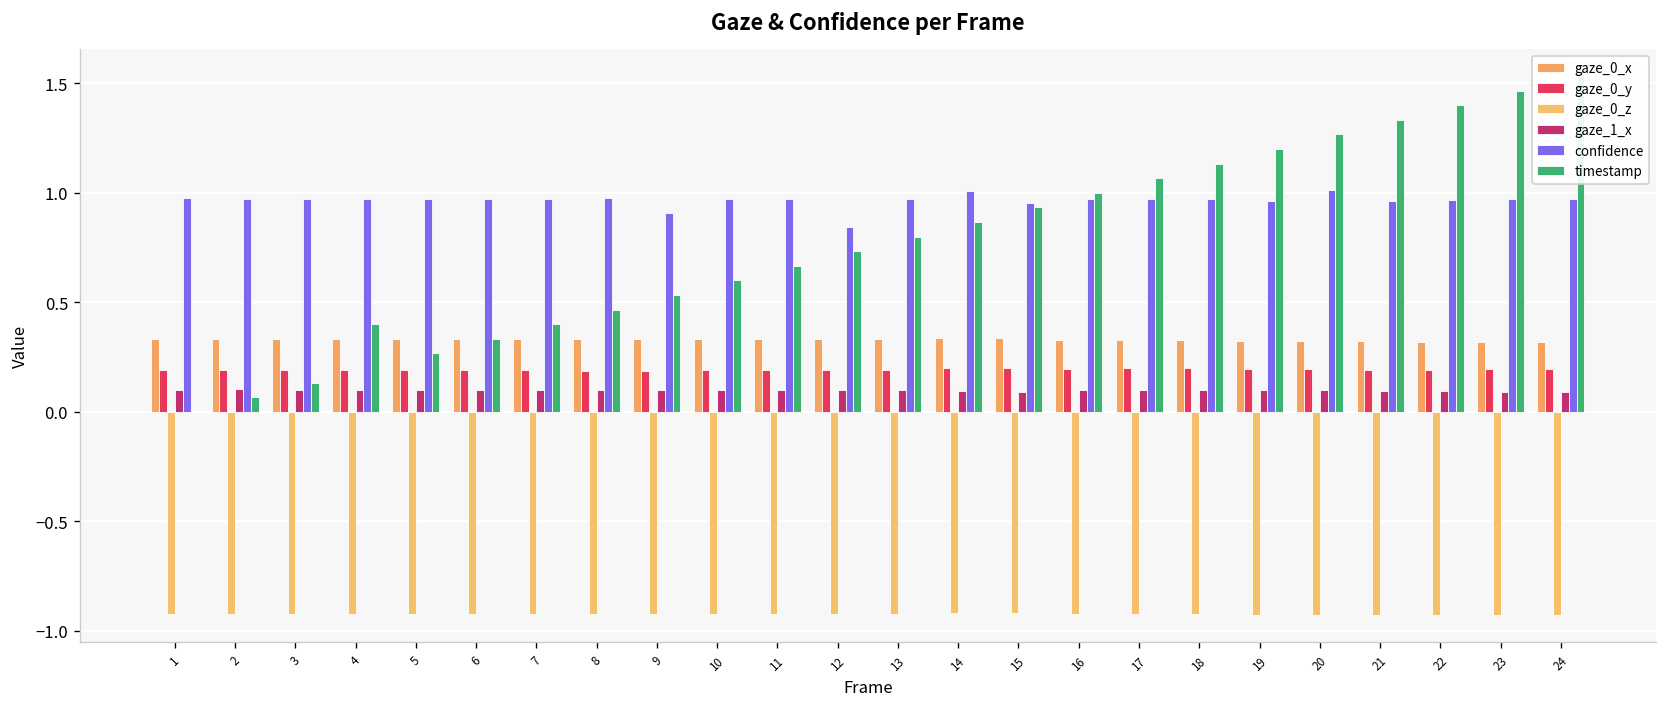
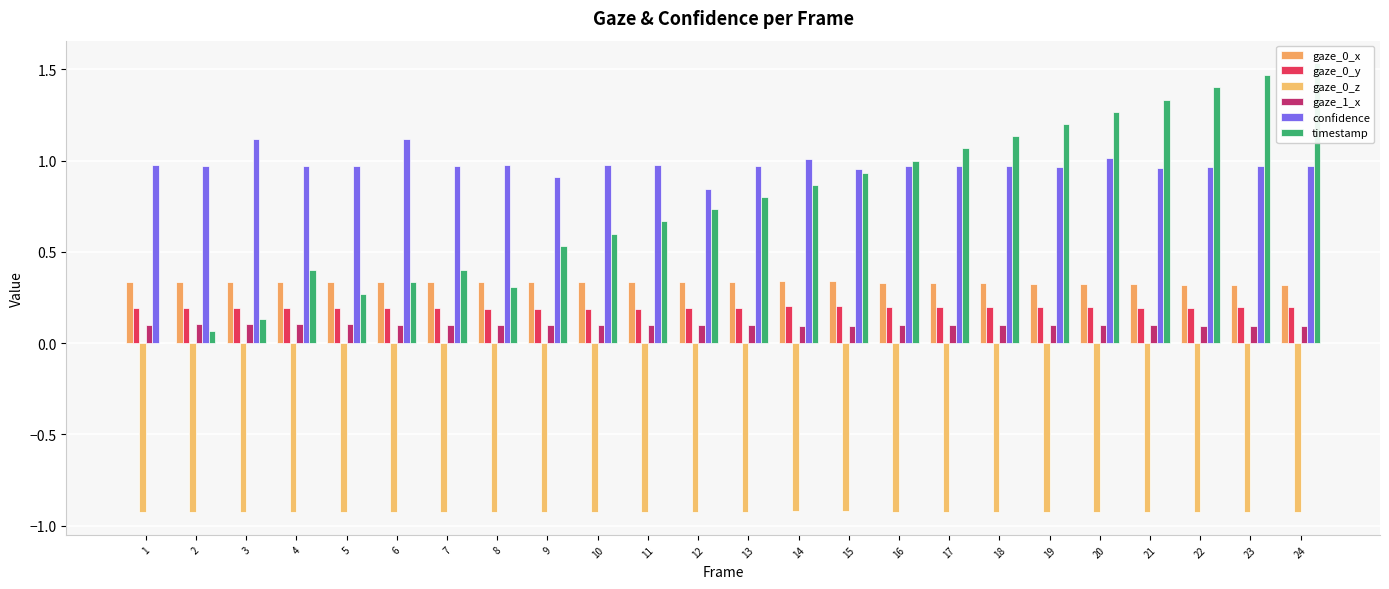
  {
    "confidence": {
      "1": 0.97,
      "2": 0.97,
-     "3": 0.97,
+     "3": 1.12,
      "4": 0.97,
      "5": 0.97,
-     "6": 0.97,
+     "6": 1.12,
      "7": 0.97,
      "8": 0.97,
      "9": 0.91,
      "10": 0.97,
      "11": 0.97,
      "12": 0.85,
      "13": 0.97,
      "14": 1.01,
      "15": 0.95,
      "16": 0.97,
      "17": 0.97,
      "18": 0.97,
      "19": 0.96,
      "20": 1.01,
      "21": 0.96,
      "22": 0.97,
      "23": 0.97,
      "24": 0.97
    },
    "timestamp": {
      "1": 0.00,
      "2": 0.07,
      "3": 0.13,
      "4": 0.40,
      "5": 0.27,
      "6": 0.33,
      "7": 0.40,
-     "8": 0.47,
+     "8": 0.31,
      "9": 0.53,
      "10": 0.60,
      "11": 0.67,
      "12": 0.73,
      "13": 0.80,
      "14": 0.87,
      "15": 0.93,
      "16": 1.00,
      "17": 1.07,
      "18": 1.13,
      "19": 1.20,
      "20": 1.27,
      "21": 1.33,
      "22": 1.40,
      "23": 1.47
    }
  }
